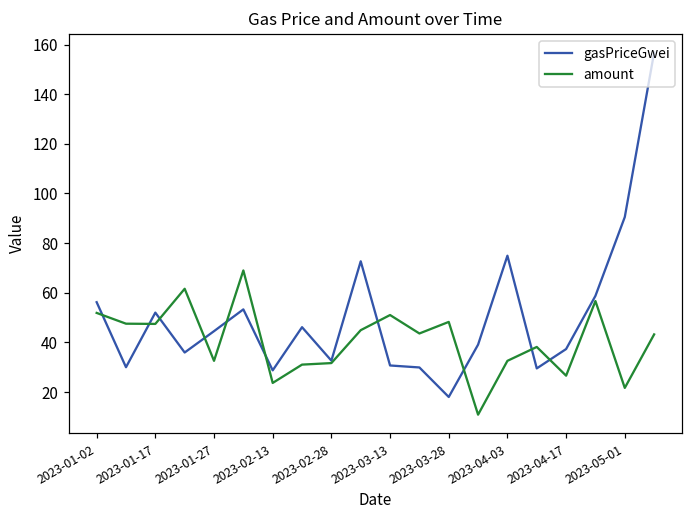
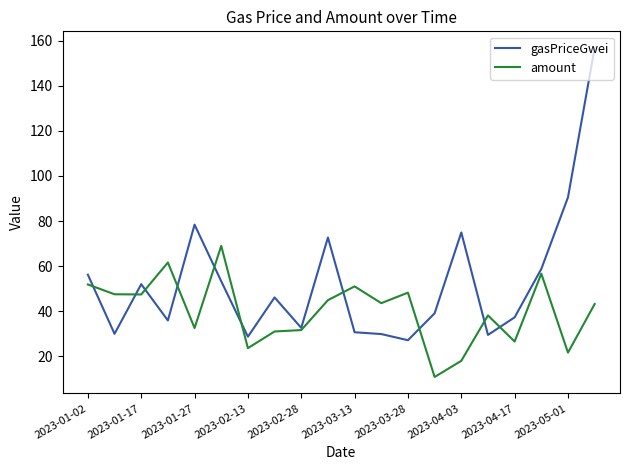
  {
    "gasPriceGwei": {
      "2023-01-02": 56,
      "2023-01-17": 52,
-     "2023-01-27": 45,
+     "2023-01-27": 78,
      "2023-02-13": 29,
      "2023-03-13": 31,
-     "2023-03-28": 18,
+     "2023-03-28": 27,
      "2023-04-03": 75,
      "2023-04-17": 37,
      "2023-05-01": 91
    },
    "amount": {
      "2023-01-02": 52,
      "2023-01-17": 47,
      "2023-01-27": 33,
      "2023-02-13": 24,
      "2023-03-13": 51,
      "2023-03-28": 48,
-     "2023-04-03": 33,
+     "2023-04-03": 18,
      "2023-04-17": 27,
      "2023-05-01": 22
    }
  }
